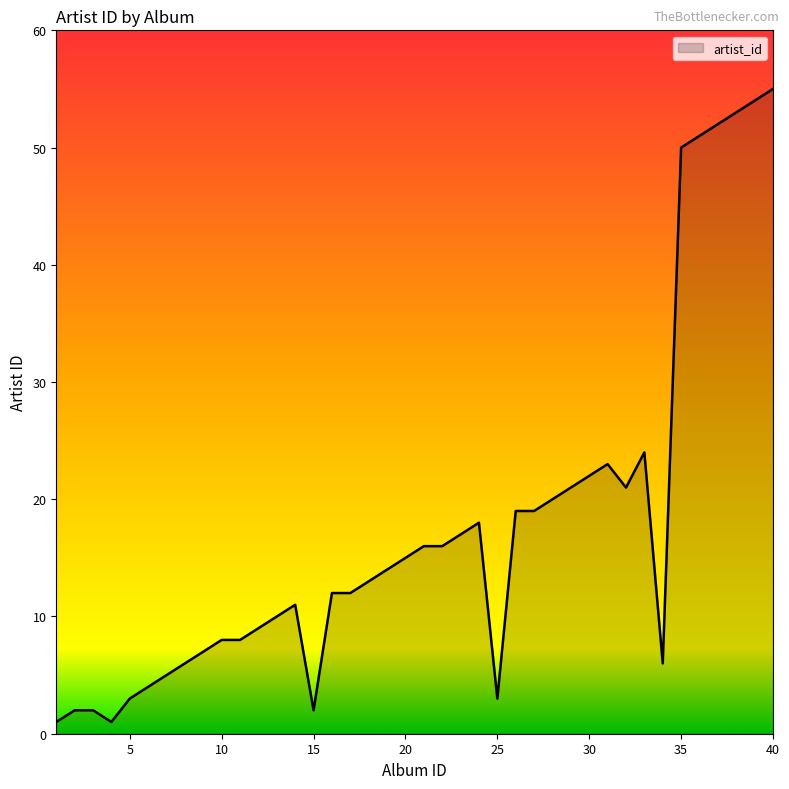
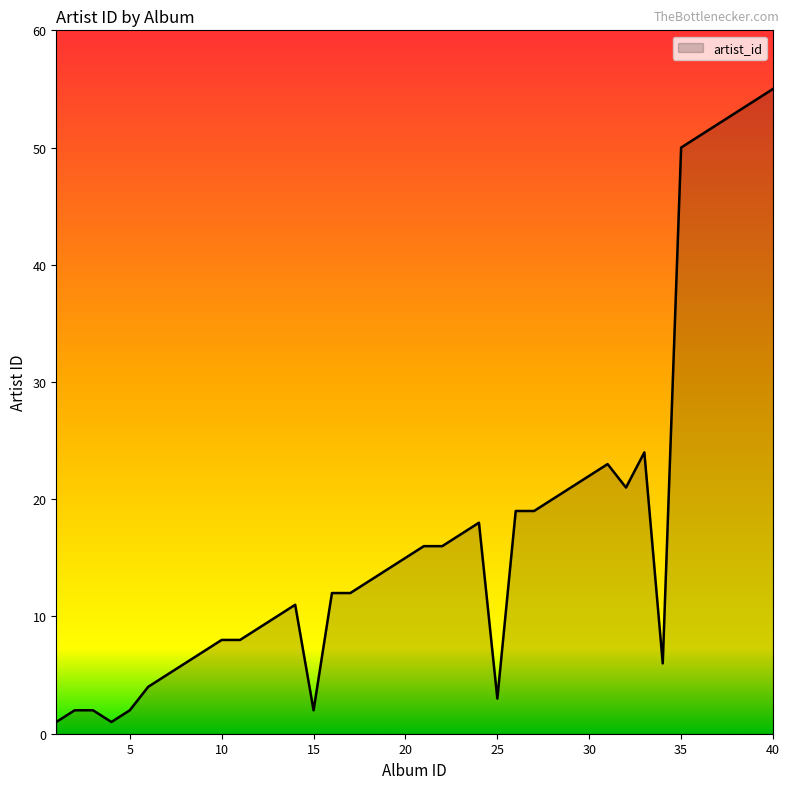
  {
-   "5": 3,
+   "5": 2,
    "10": 8,
    "15": 2,
    "20": 15,
    "25": 3,
    "30": 22,
    "35": 50,
    "40": 55
  }
